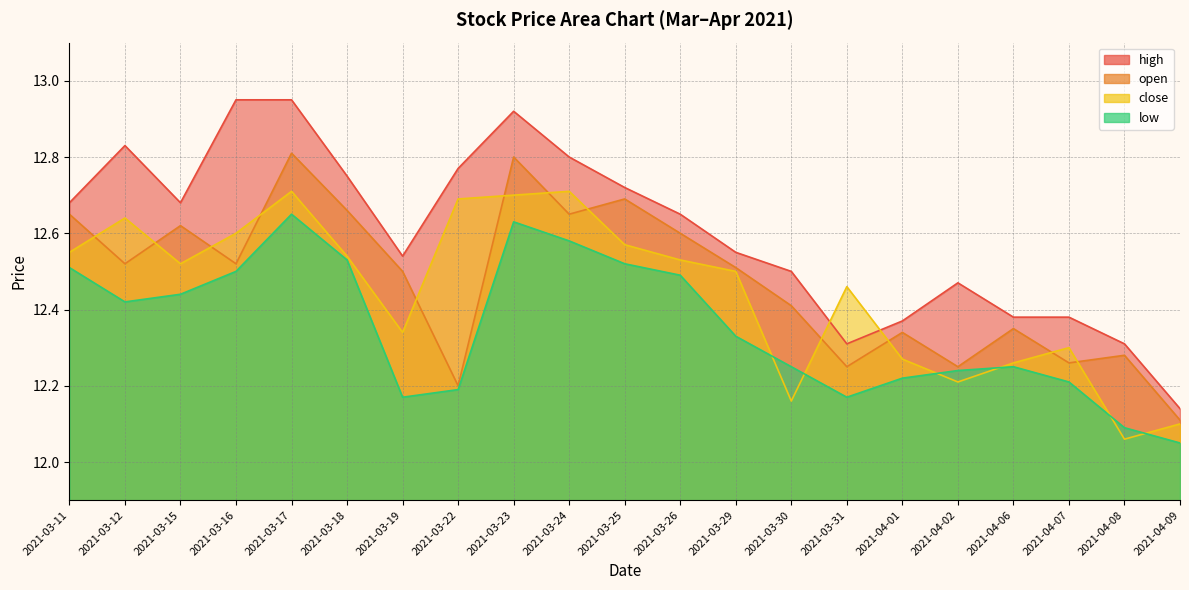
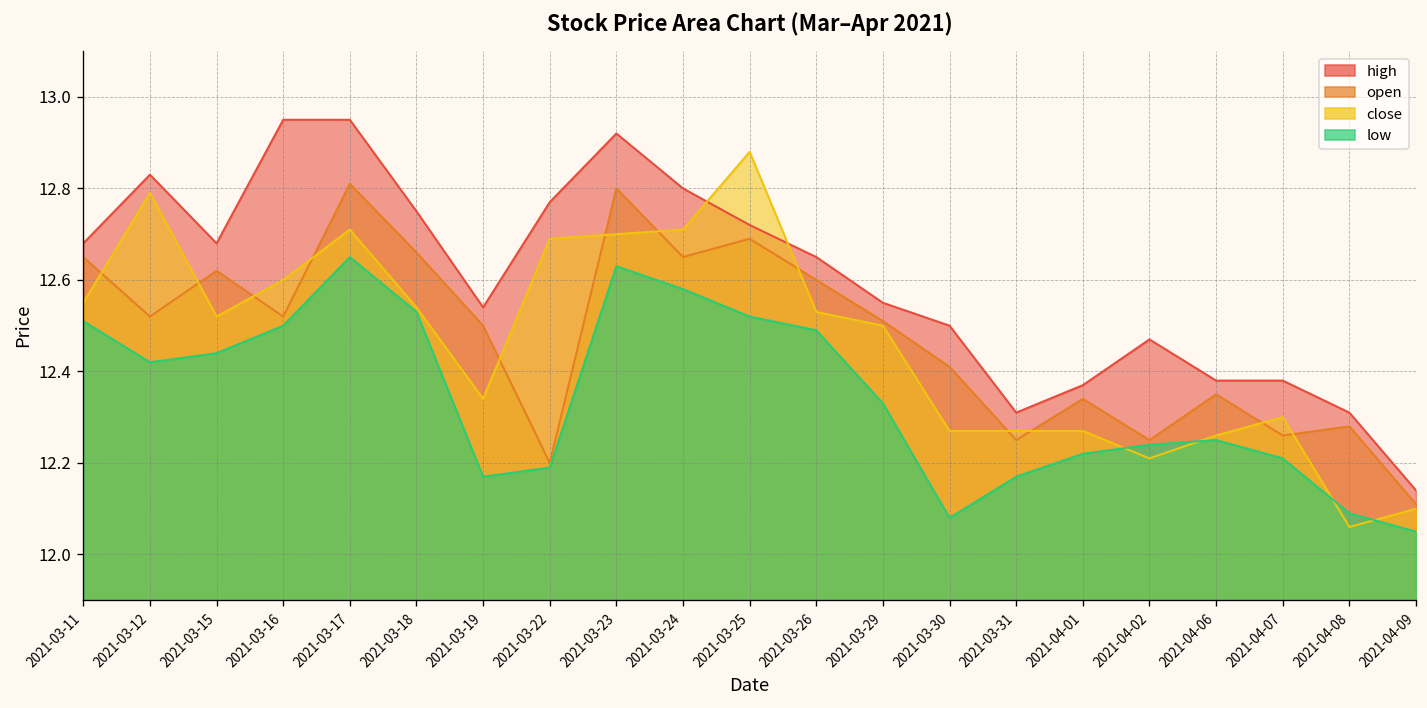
  {
    "close": {
      "2021-03-11": 12.55,
-     "2021-03-12": 12.64,
+     "2021-03-12": 12.79,
      "2021-03-15": 12.52,
      "2021-03-16": 12.60,
      "2021-03-17": 12.71,
      "2021-03-18": 12.54,
      "2021-03-19": 12.34,
      "2021-03-22": 12.69,
      "2021-03-23": 12.70,
      "2021-03-24": 12.71,
-     "2021-03-25": 12.57,
+     "2021-03-25": 12.88,
      "2021-03-26": 12.53,
      "2021-03-29": 12.50,
-     "2021-03-30": 12.16,
-     "2021-03-31": 12.46,
+     "2021-03-30": 12.27,
+     "2021-03-31": 12.27,
      "2021-04-01": 12.27,
      "2021-04-02": 12.21,
      "2021-04-06": 12.26,
      "2021-04-07": 12.30,
      "2021-04-08": 12.06,
      "2021-04-09": 12.10
    },
    "low": {
      "2021-03-11": 12.51,
      "2021-03-12": 12.42,
      "2021-03-15": 12.44,
      "2021-03-16": 12.50,
      "2021-03-17": 12.65,
      "2021-03-18": 12.53,
      "2021-03-19": 12.17,
      "2021-03-22": 12.19,
      "2021-03-23": 12.63,
      "2021-03-24": 12.58,
      "2021-03-25": 12.52,
      "2021-03-26": 12.49,
      "2021-03-29": 12.33,
-     "2021-03-30": 12.25,
+     "2021-03-30": 12.08,
      "2021-03-31": 12.17,
      "2021-04-01": 12.22,
      "2021-04-02": 12.24,
      "2021-04-06": 12.25,
      "2021-04-07": 12.21,
      "2021-04-08": 12.09,
      "2021-04-09": 12.05
    }
  }
